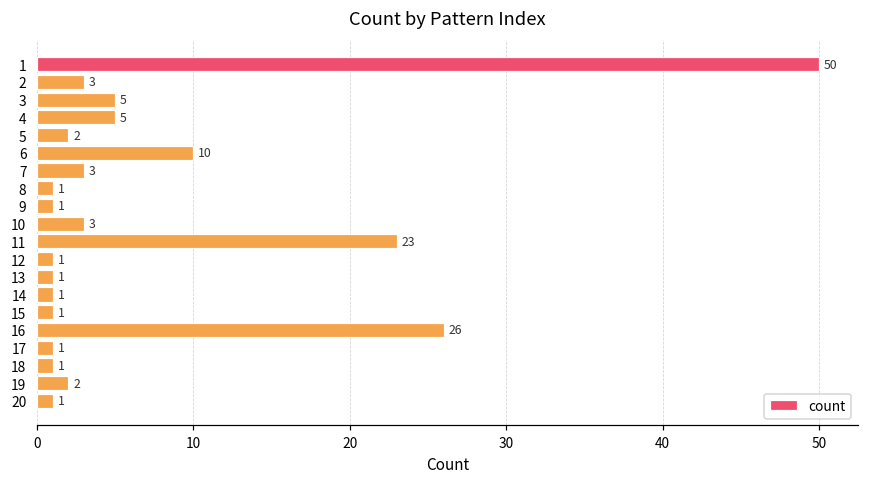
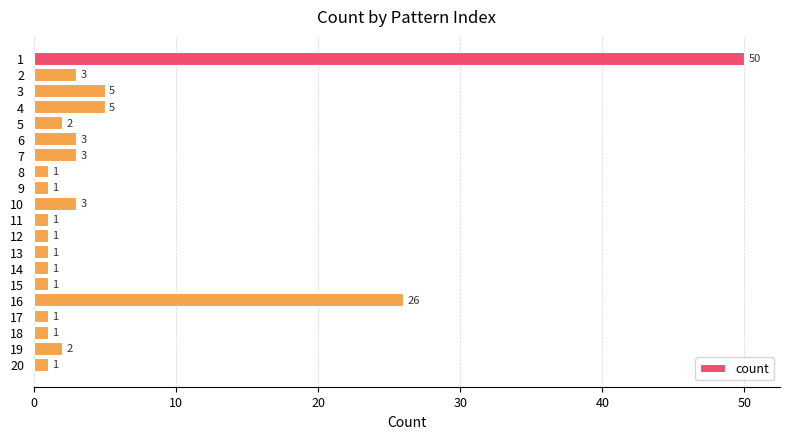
  {
    "1": 50,
    "2": 3,
    "3": 5,
    "4": 5,
    "5": 2,
-   "6": 10,
+   "6": 3,
    "7": 3,
    "8": 1,
    "9": 1,
    "10": 3,
-   "11": 23,
+   "11": 1,
    "12": 1,
    "13": 1,
    "14": 1,
    "15": 1,
    "16": 26,
    "17": 1,
    "18": 1,
    "19": 2,
    "20": 1
  }
